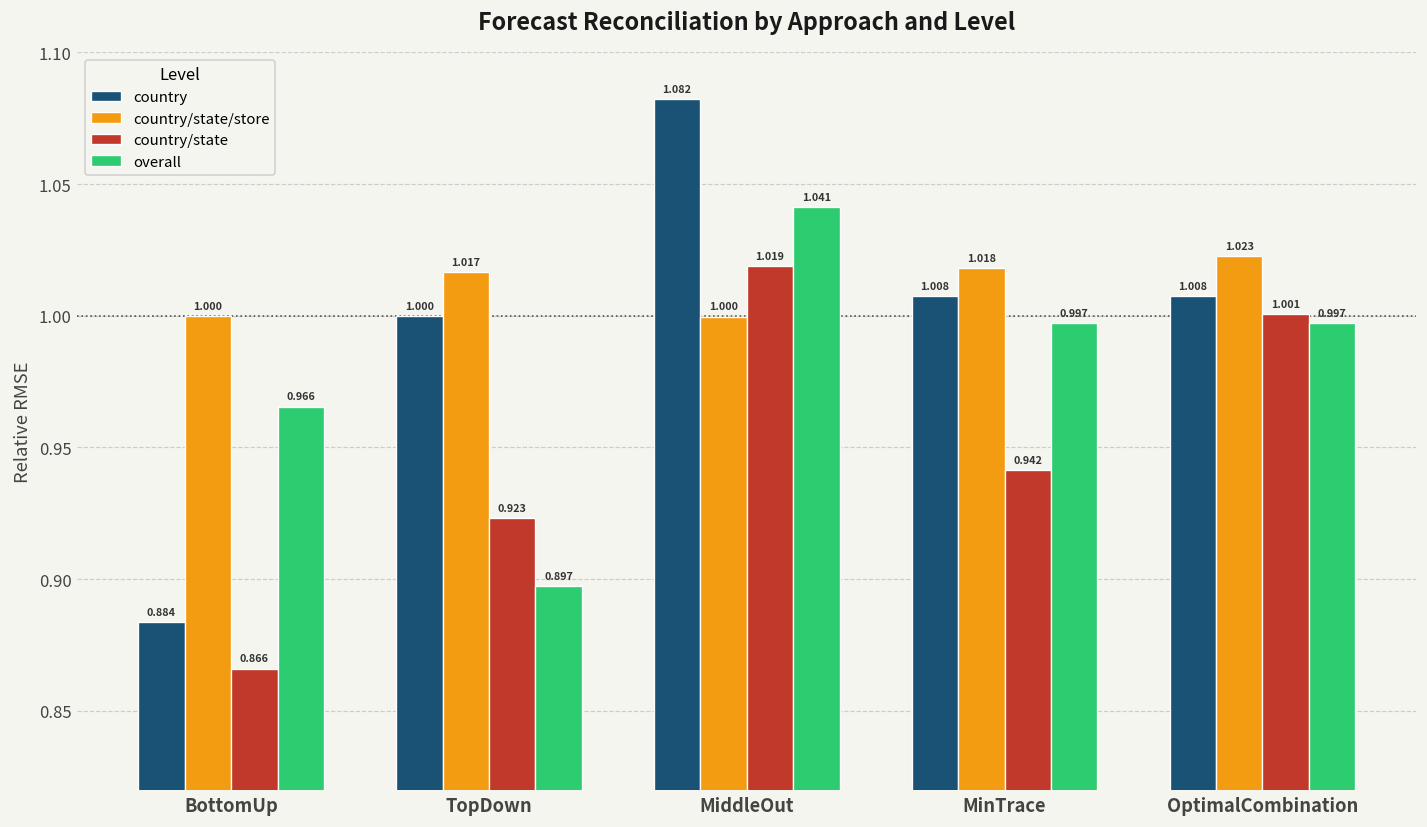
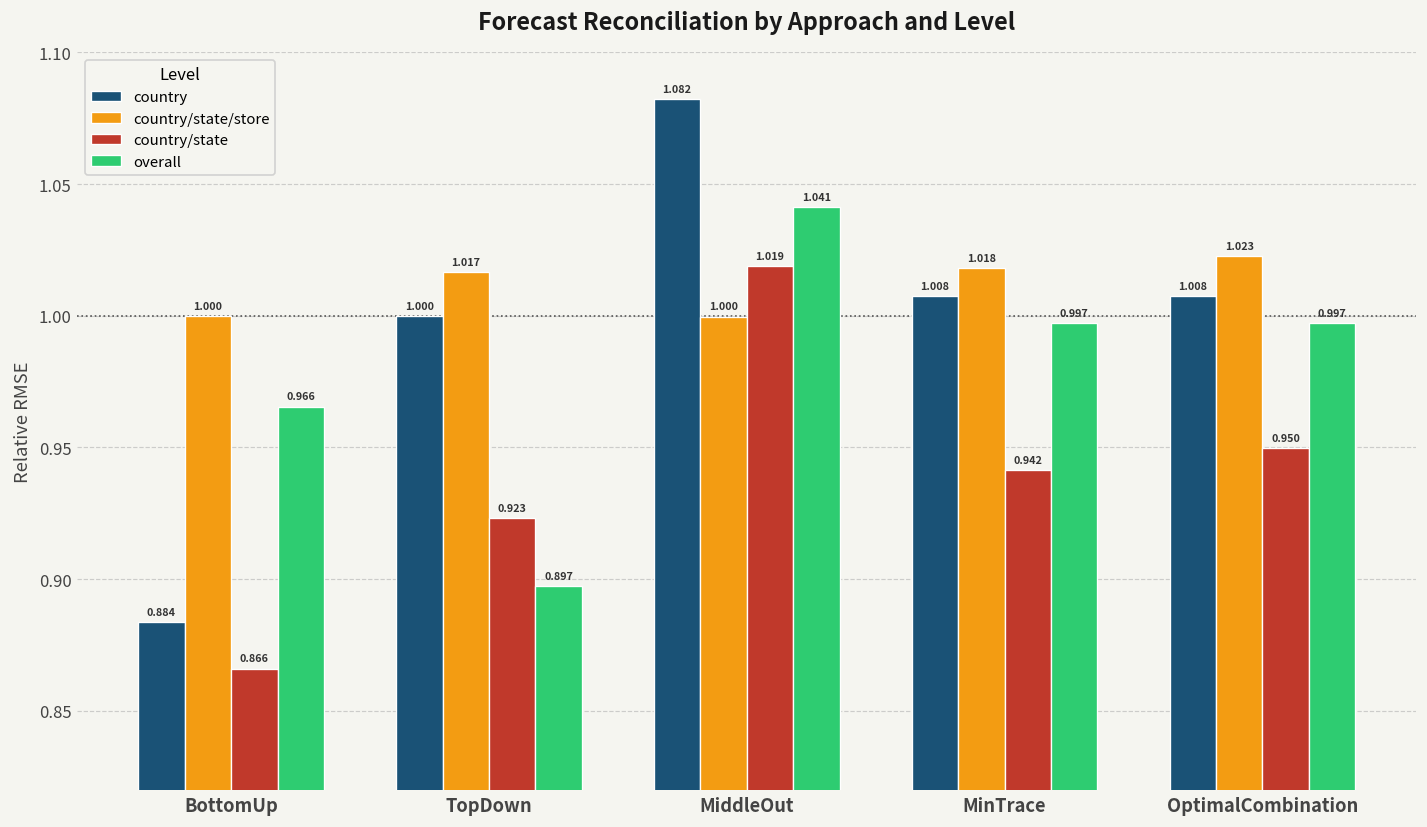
  {
    "country": {
      "BottomUp": 0.884,
      "TopDown": 1.000,
      "MiddleOut": 1.082,
      "MinTrace": 1.008,
      "OptimalCombination": 1.008
    },
    "country/state/store": {
      "BottomUp": 1.000,
      "TopDown": 1.017,
      "MiddleOut": 1.000,
      "MinTrace": 1.018,
      "OptimalCombination": 1.023
    },
    "country/state": {
      "BottomUp": 0.866,
      "TopDown": 0.923,
      "MiddleOut": 1.019,
      "MinTrace": 0.942,
-     "OptimalCombination": 1.001
+     "OptimalCombination": 0.950
    },
    "overall": {
      "BottomUp": 0.966,
      "TopDown": 0.897,
      "MiddleOut": 1.041,
      "MinTrace": 0.997,
      "OptimalCombination": 0.997
    }
  }
